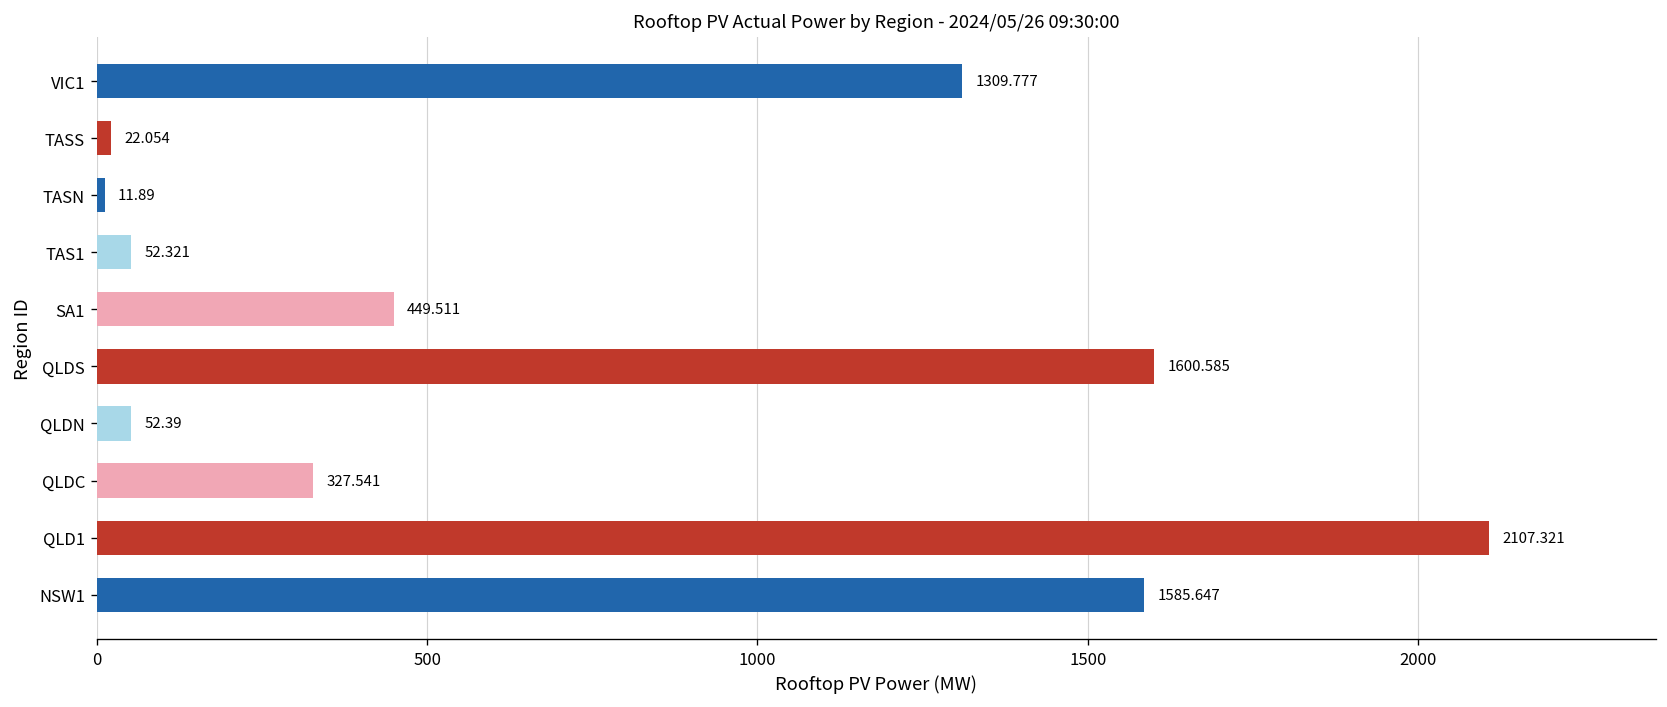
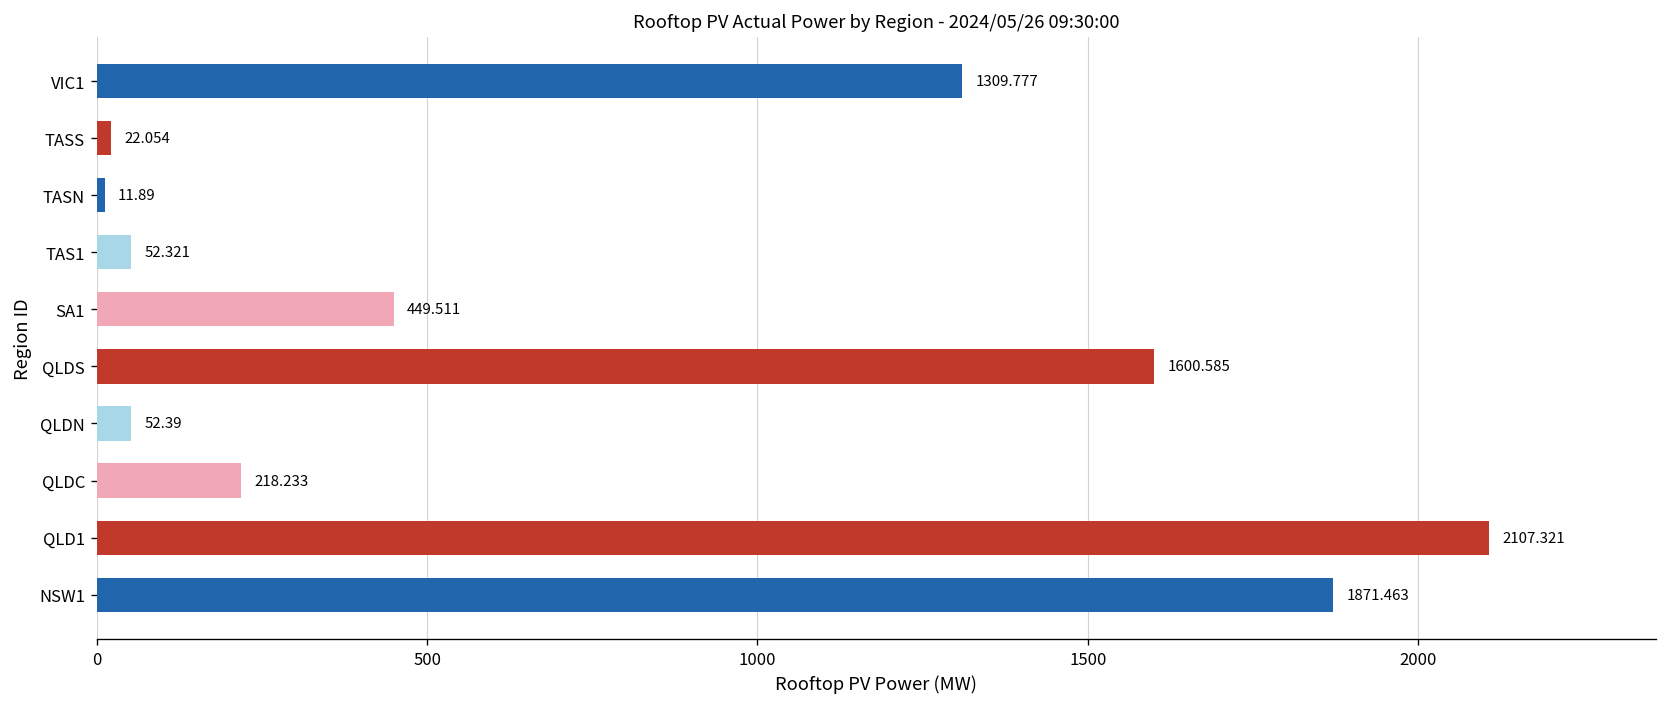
  {
    "VIC1": 1309.777,
    "TASS": 22.054,
    "TASN": 11.89,
    "TAS1": 52.321,
    "SA1": 449.511,
    "QLDS": 1600.585,
    "QLDN": 52.39,
-   "QLDC": 327.541,
+   "QLDC": 218.233,
    "QLD1": 2107.321,
-   "NSW1": 1585.647
+   "NSW1": 1871.463
  }
